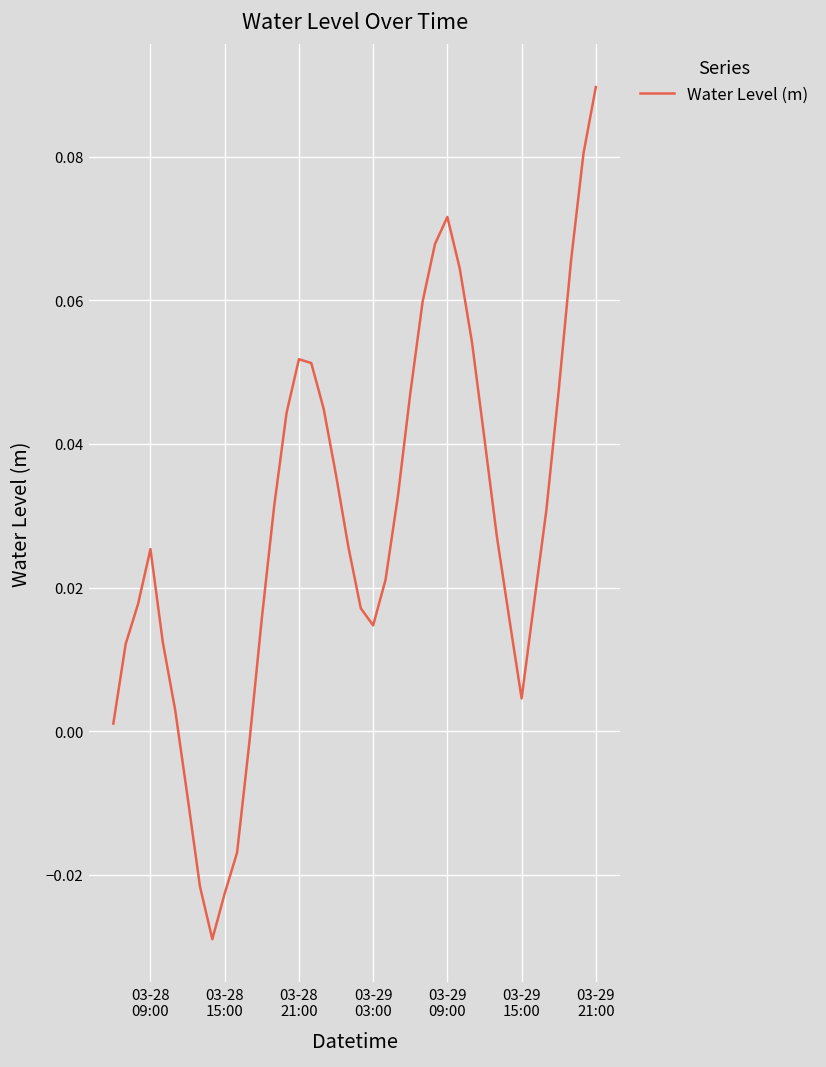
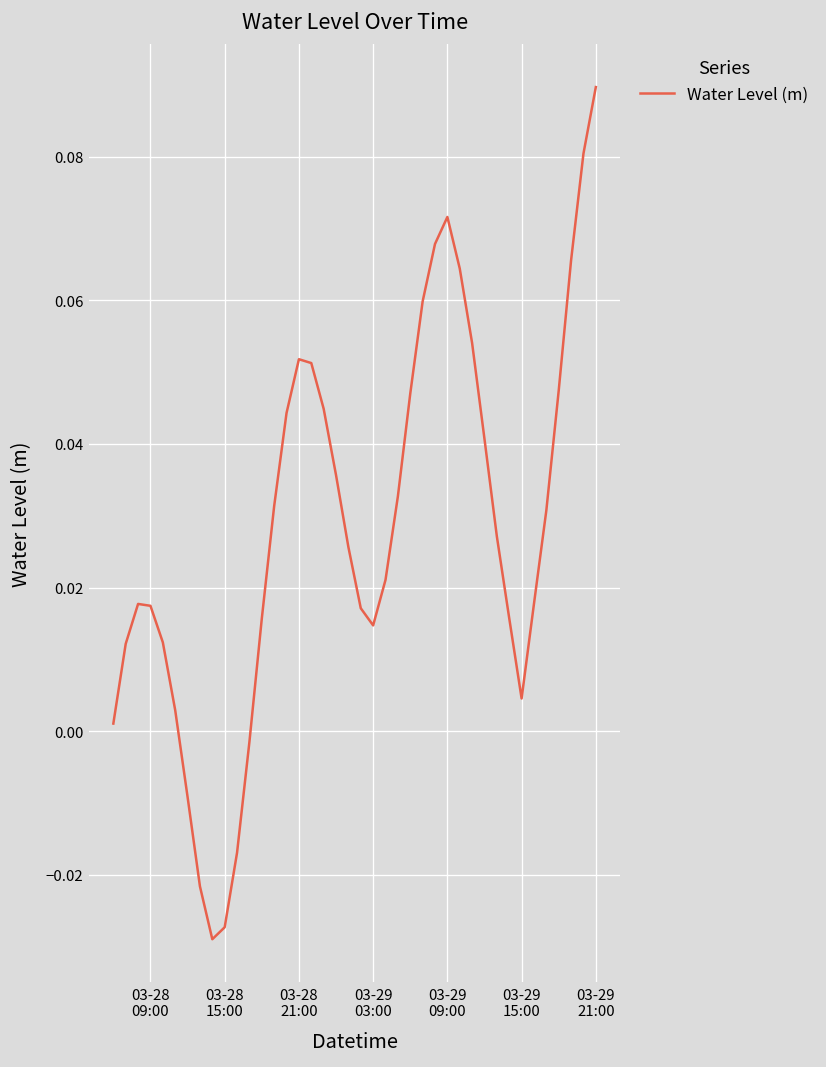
  {
-   "03-28 09:00": 0.025,
-   "03-28 15:00": -0.023,
+   "03-28 09:00": 0.017,
+   "03-28 15:00": -0.027,
    "03-28 21:00": 0.052,
    "03-29 03:00": 0.015,
    "03-29 09:00": 0.072,
    "03-29 15:00": 0.005,
    "03-29 21:00": 0.090
  }
